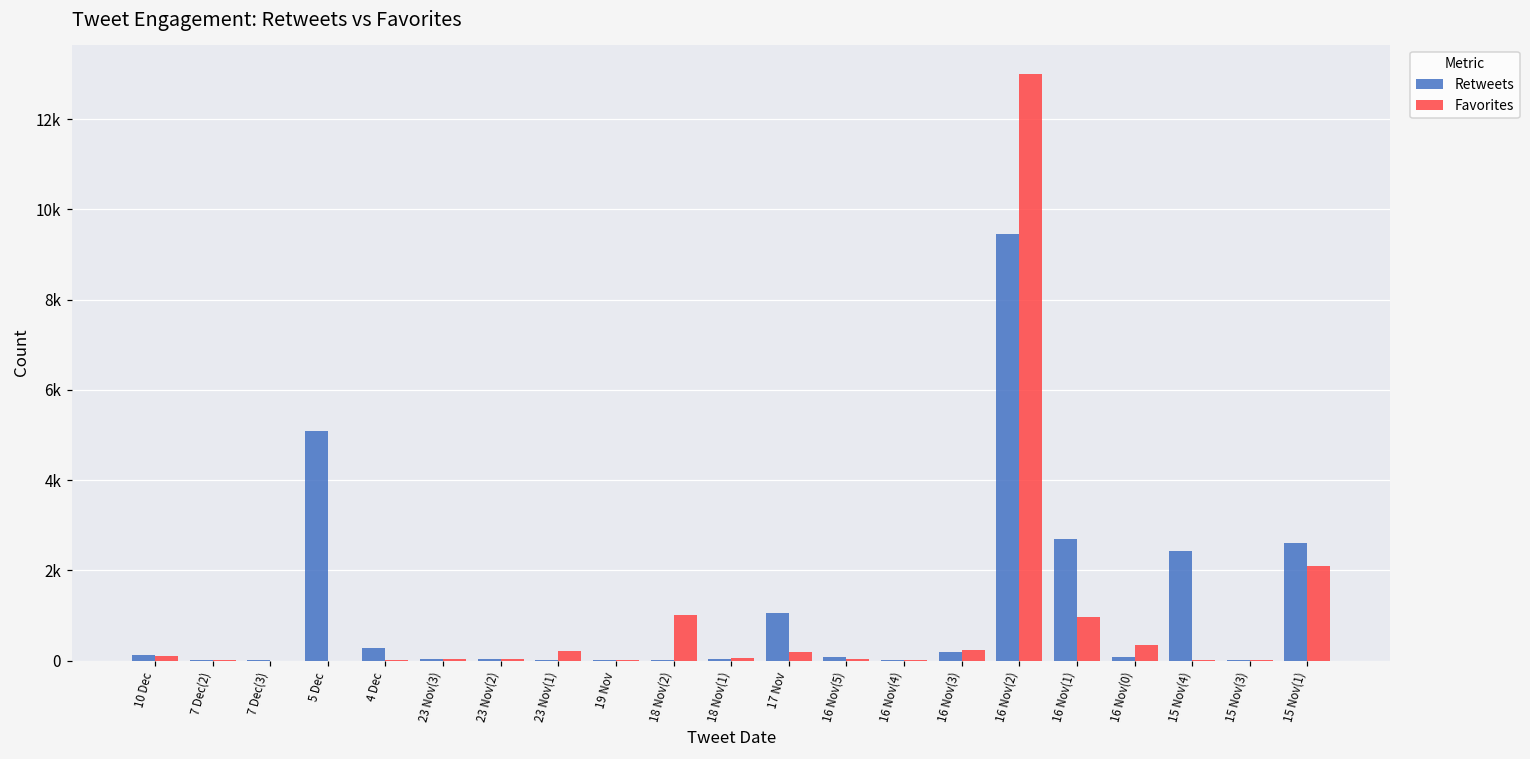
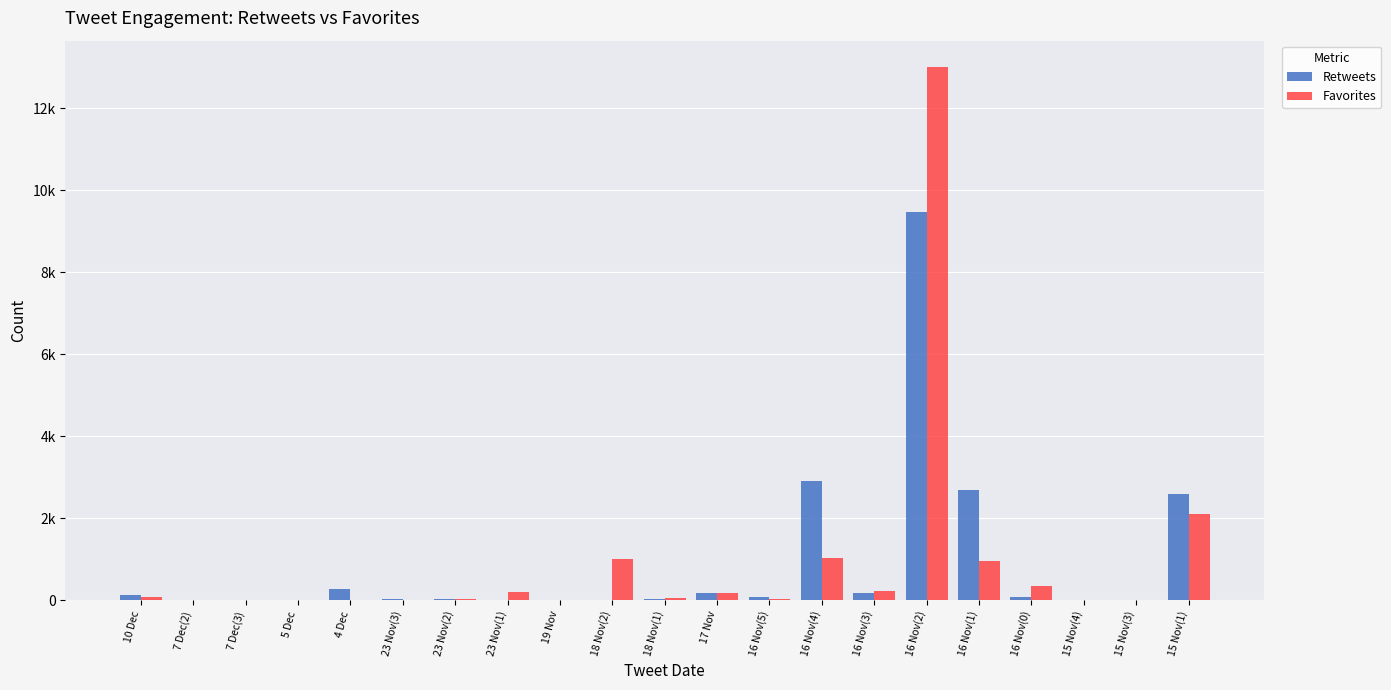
  {
    "Retweets": {
      "10 Dec": 100,
-     "5 Dec": 5100,
+     "5 Dec": 0,
      "4 Dec": 300,
-     "17 Nov": 1100,
+     "17 Nov": 200,
      "16 Nov(5)": 100,
-     "16 Nov(4)": 0,
+     "16 Nov(4)": 2900,
      "16 Nov(3)": 200,
      "16 Nov(2)": 9500,
      "16 Nov(1)": 2700,
      "16 Nov(0)": 100,
-     "15 Nov(4)": 2400,
+     "15 Nov(4)": 0,
      "15 Nov(1)": 2600
    },
    "Favorites": {
      "10 Dec": 100,
      "7 Dec(3)": 0,
      "5 Dec": 0,
      "23 Nov(1)": 200,
      "18 Nov(2)": 1000,
      "17 Nov": 200,
-     "16 Nov(4)": 0,
+     "16 Nov(4)": 1000,
      "16 Nov(3)": 200,
      "16 Nov(2)": 13000,
      "16 Nov(1)": 1000,
      "16 Nov(0)": 300,
      "15 Nov(1)": 2100
    }
  }
